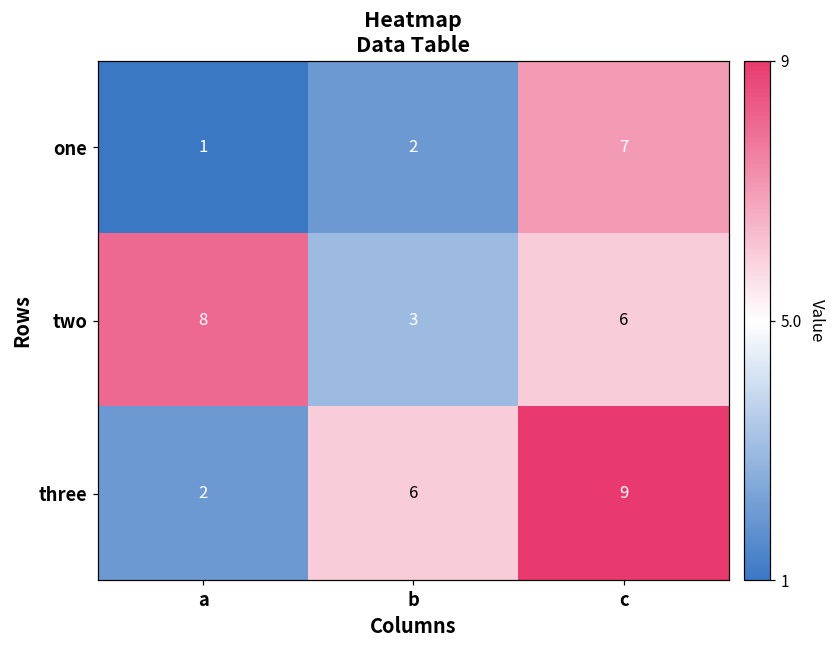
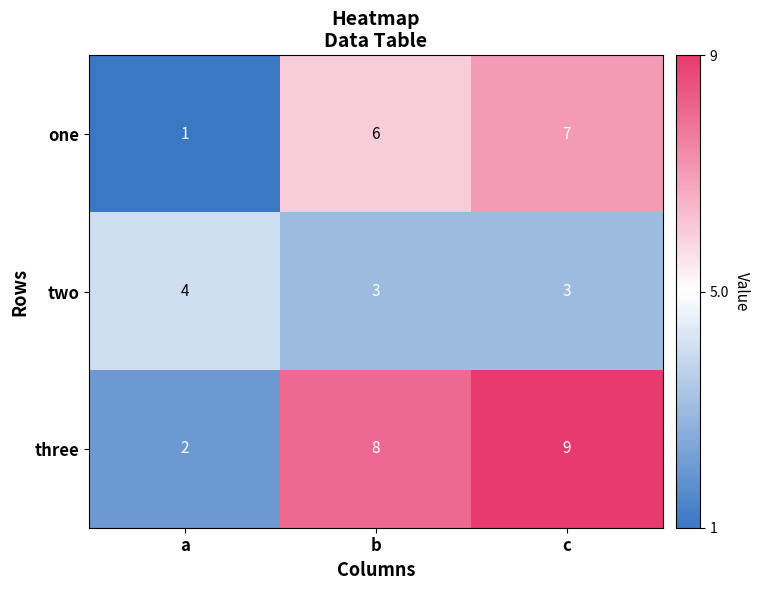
  {
    "one": {
      "a": 1,
-     "b": 2,
+     "b": 6,
      "c": 7
    },
    "two": {
-     "a": 8,
+     "a": 4,
      "b": 3,
-     "c": 6
+     "c": 3
    },
    "three": {
      "a": 2,
-     "b": 6,
+     "b": 8,
      "c": 9
    }
  }
